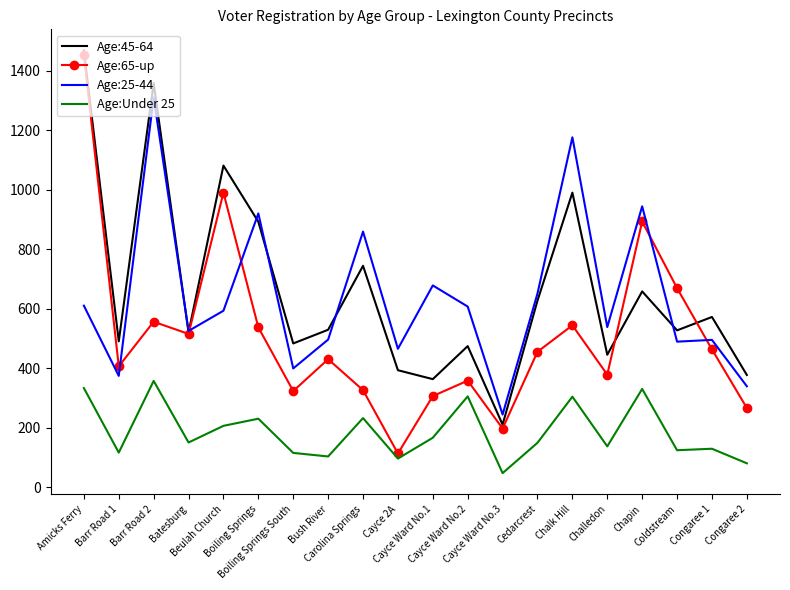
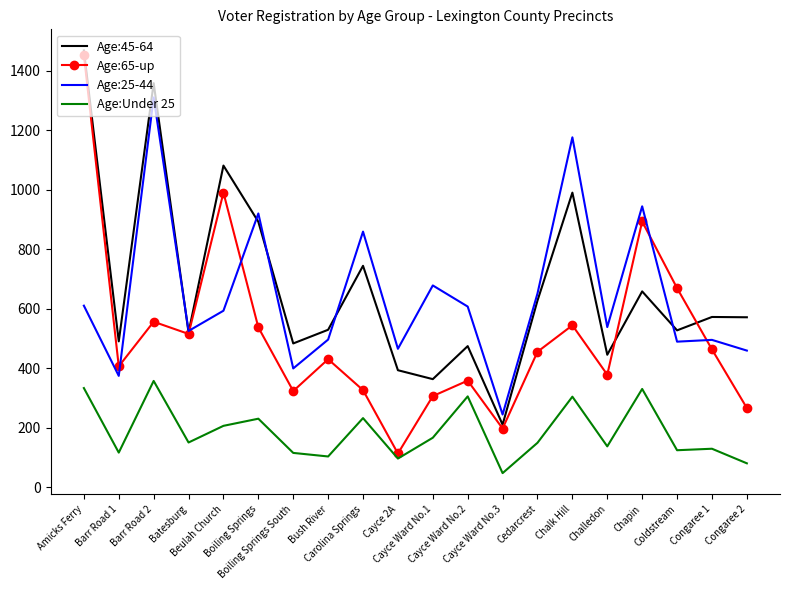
  {
    "Age:45-64": {
      "Barr Road 1": 490,
      "Beulah Church": 1080,
      "Boiling Springs": 890,
      "Boiling Springs South": 480,
      "Bush River": 530,
      "Carolina Springs": 740,
      "Cayce 2A": 390,
      "Cayce Ward No.1": 360,
      "Cayce Ward No.2": 470,
      "Cayce Ward No.3": 210,
      "Cedarcrest": 630,
      "Chalk Hill": 990,
      "Challedon": 450,
      "Chapin": 660,
      "Coldstream": 530,
      "Congaree 1": 570,
-     "Congaree 2": 380
+     "Congaree 2": 570
    },
    "Age:65-up": {
      "Barr Road 1": 410,
      "Barr Road 2": 560,
      "Beulah Church": 990,
      "Boiling Springs": 540,
      "Boiling Springs South": 320,
      "Bush River": 430,
      "Carolina Springs": 330,
      "Cayce 2A": 110,
      "Cayce Ward No.1": 310,
      "Cayce Ward No.2": 360,
      "Cayce Ward No.3": 200,
      "Cedarcrest": 460,
      "Chalk Hill": 540,
      "Challedon": 380,
      "Chapin": 890,
      "Coldstream": 670,
      "Congaree 1": 460,
      "Congaree 2": 270
    },
    "Age:25-44": {
      "Amicks Ferry": 610,
      "Barr Road 1": 370,
      "Beulah Church": 590,
      "Boiling Springs": 920,
      "Boiling Springs South": 400,
      "Bush River": 500,
      "Carolina Springs": 860,
      "Cayce 2A": 470,
      "Cayce Ward No.1": 680,
      "Cayce Ward No.2": 610,
      "Cayce Ward No.3": 240,
      "Cedarcrest": 650,
      "Chalk Hill": 1180,
      "Challedon": 540,
      "Chapin": 940,
      "Coldstream": 490,
      "Congaree 1": 500,
-     "Congaree 2": 340
+     "Congaree 2": 460
    },
    "Age:Under 25": {
      "Amicks Ferry": 330,
      "Barr Road 1": 120,
      "Barr Road 2": 360,
      "Batesburg": 150,
      "Beulah Church": 210,
      "Boiling Springs": 230,
      "Boiling Springs South": 120,
      "Bush River": 100,
      "Carolina Springs": 230,
      "Cayce 2A": 100,
      "Cayce Ward No.1": 170,
      "Cayce Ward No.2": 310,
      "Cayce Ward No.3": 50,
      "Cedarcrest": 150,
      "Chalk Hill": 300,
      "Challedon": 140,
      "Chapin": 330,
      "Coldstream": 120,
      "Congaree 1": 130,
      "Congaree 2": 80
    }
  }
